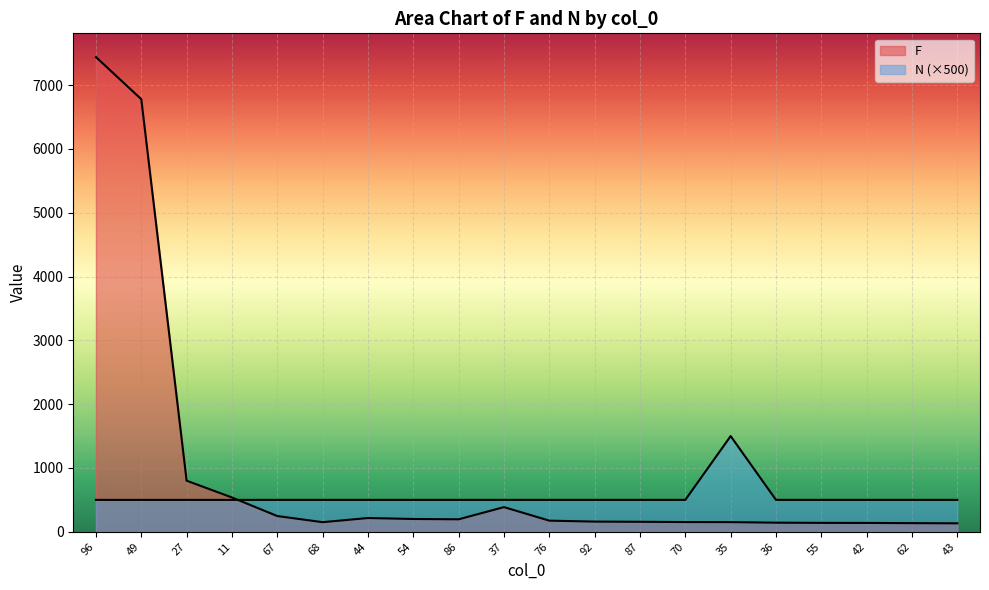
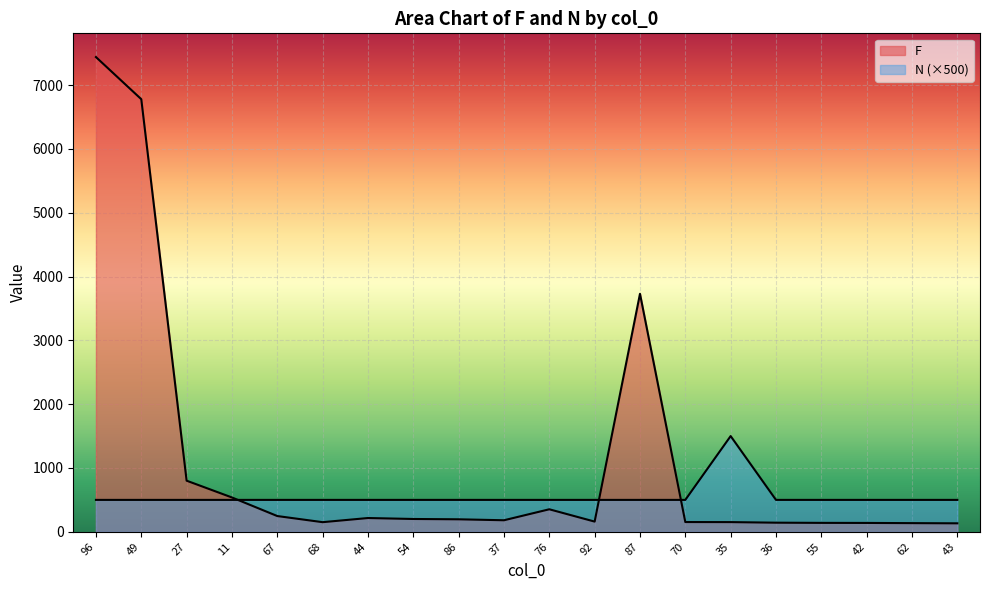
  {
    "F": {
      "96": 7400,
      "49": 6800,
      "27": 800,
      "67": 200,
      "68": 200,
      "44": 200,
      "54": 200,
      "86": 200,
-     "37": 400,
-     "76": 200,
+     "37": 200,
+     "76": 400,
      "92": 200,
-     "87": 200,
+     "87": 3700,
      "70": 200,
      "35": 200,
      "36": 100,
      "55": 100,
      "42": 100,
      "62": 100,
      "43": 100
    },
    "N (×500)": {
      "96": 500,
      "49": 500,
      "27": 500,
      "67": 500,
      "68": 500,
      "44": 500,
      "54": 500,
      "86": 500,
      "37": 500,
      "76": 500,
      "92": 500,
      "87": 500,
      "70": 500,
      "35": 1500,
      "36": 500,
      "55": 500,
      "42": 500,
      "62": 500,
      "43": 500
    }
  }
